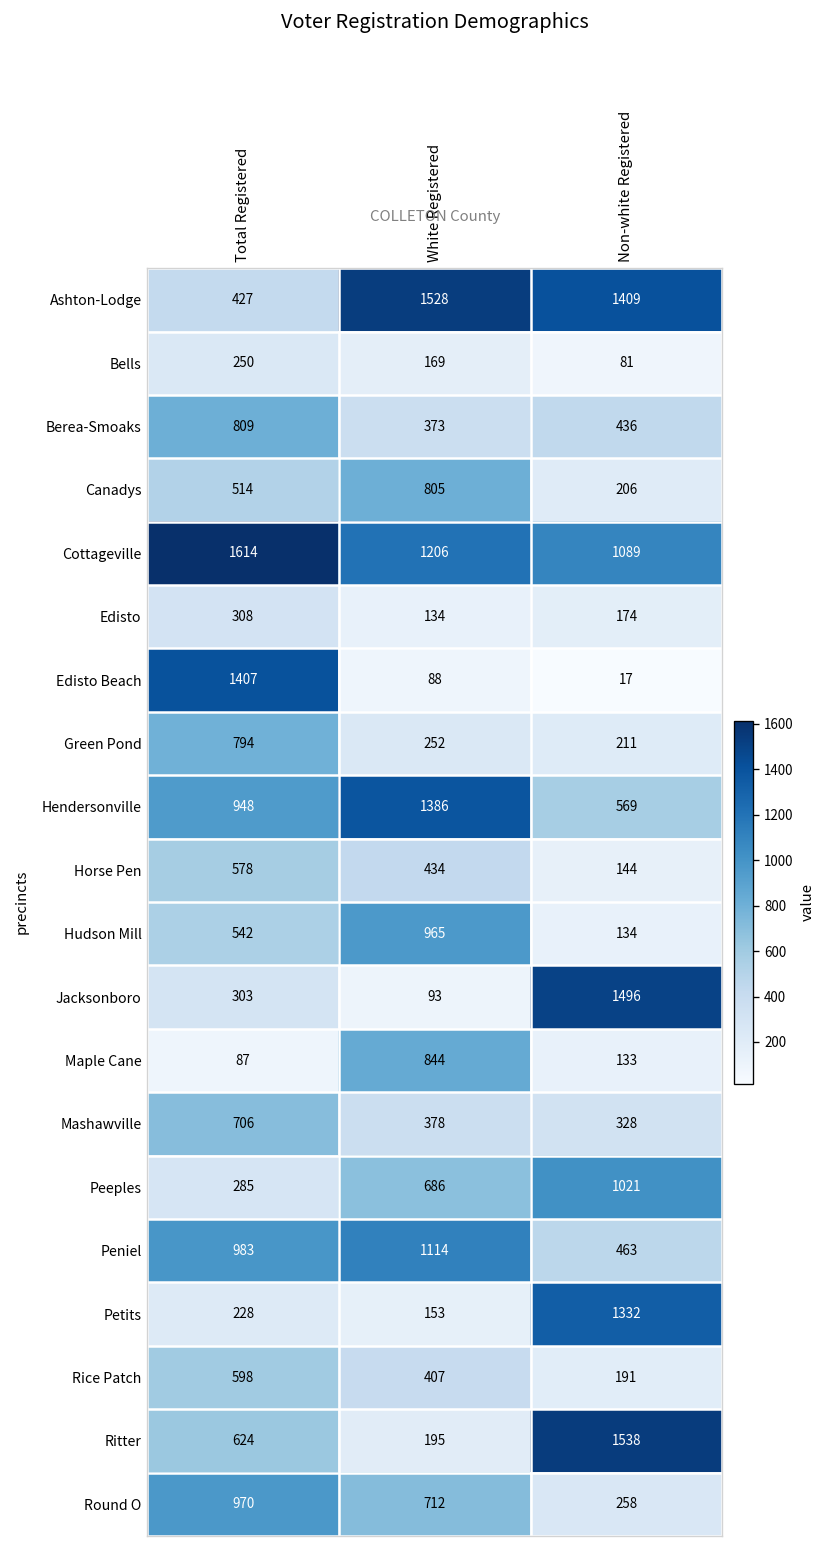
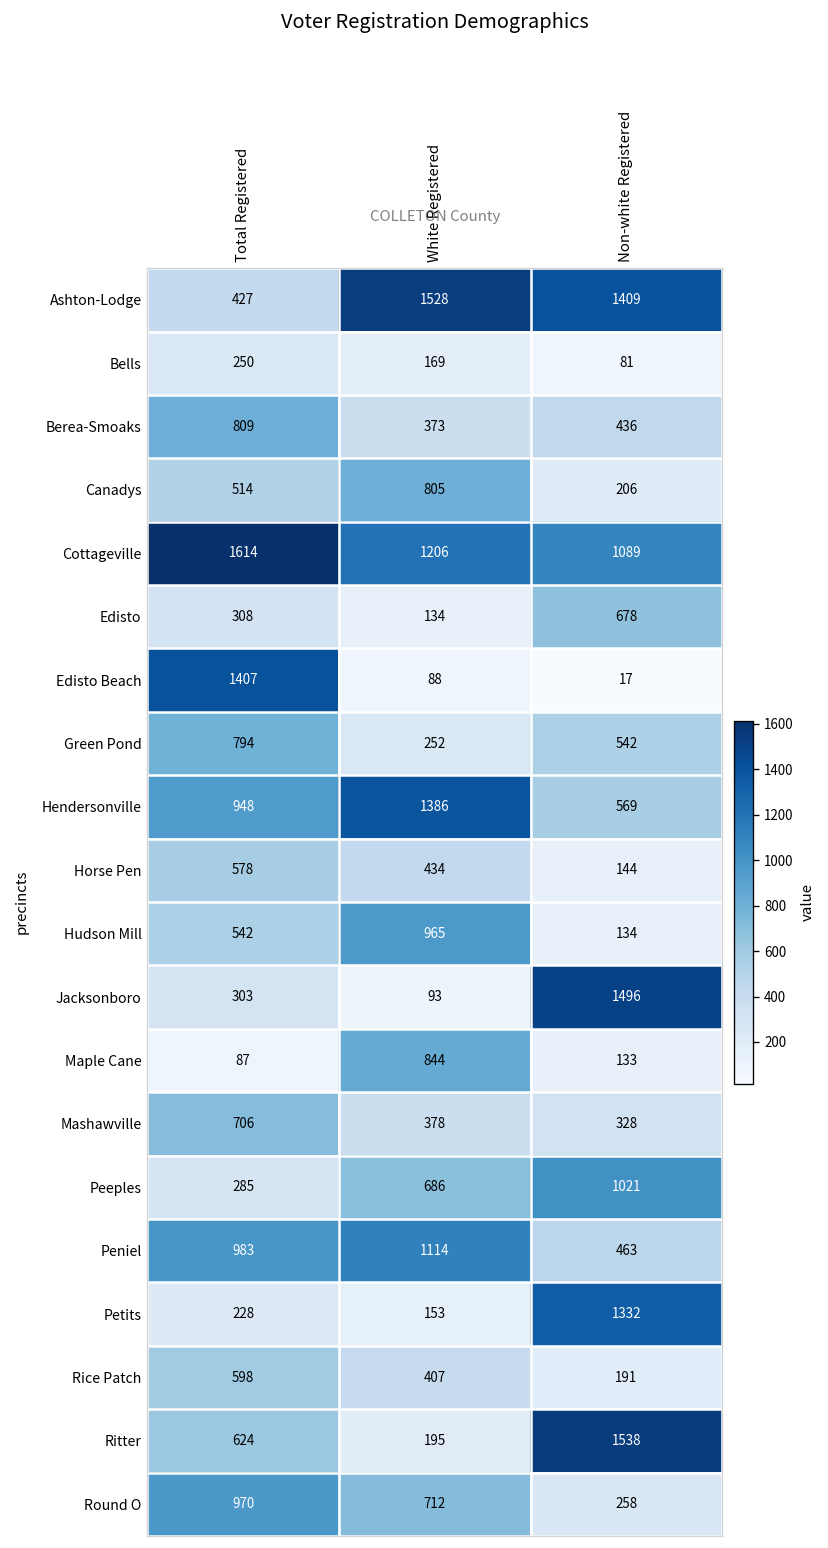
  {
    "Ashton-Lodge": {
      "Total Registered": 427,
      "White Registered": 1528,
      "Non-white Registered": 1409
    },
    "Bells": {
      "Total Registered": 250,
      "White Registered": 169,
      "Non-white Registered": 81
    },
    "Berea-Smoaks": {
      "Total Registered": 809,
      "White Registered": 373,
      "Non-white Registered": 436
    },
    "Canadys": {
      "Total Registered": 514,
      "White Registered": 805,
      "Non-white Registered": 206
    },
    "Cottageville": {
      "Total Registered": 1614,
      "White Registered": 1206,
      "Non-white Registered": 1089
    },
    "Edisto": {
      "Total Registered": 308,
      "White Registered": 134,
-     "Non-white Registered": 174
+     "Non-white Registered": 678
    },
    "Edisto Beach": {
      "Total Registered": 1407,
      "White Registered": 88,
      "Non-white Registered": 17
    },
    "Green Pond": {
      "Total Registered": 794,
      "White Registered": 252,
-     "Non-white Registered": 211
+     "Non-white Registered": 542
    },
    "Hendersonville": {
      "Total Registered": 948,
      "White Registered": 1386,
      "Non-white Registered": 569
    },
    "Horse Pen": {
      "Total Registered": 578,
      "White Registered": 434,
      "Non-white Registered": 144
    },
    "Hudson Mill": {
      "Total Registered": 542,
      "White Registered": 965,
      "Non-white Registered": 134
    },
    "Jacksonboro": {
      "Total Registered": 303,
      "White Registered": 93,
      "Non-white Registered": 1496
    },
    "Maple Cane": {
      "Total Registered": 87,
      "White Registered": 844,
      "Non-white Registered": 133
    },
    "Mashawville": {
      "Total Registered": 706,
      "White Registered": 378,
      "Non-white Registered": 328
    },
    "Peeples": {
      "Total Registered": 285,
      "White Registered": 686,
      "Non-white Registered": 1021
    },
    "Peniel": {
      "Total Registered": 983,
      "White Registered": 1114,
      "Non-white Registered": 463
    },
    "Petits": {
      "Total Registered": 228,
      "White Registered": 153,
      "Non-white Registered": 1332
    },
    "Rice Patch": {
      "Total Registered": 598,
      "White Registered": 407,
      "Non-white Registered": 191
    },
    "Ritter": {
      "Total Registered": 624,
      "White Registered": 195,
      "Non-white Registered": 1538
    },
    "Round O": {
      "Total Registered": 970,
      "White Registered": 712,
      "Non-white Registered": 258
    }
  }
